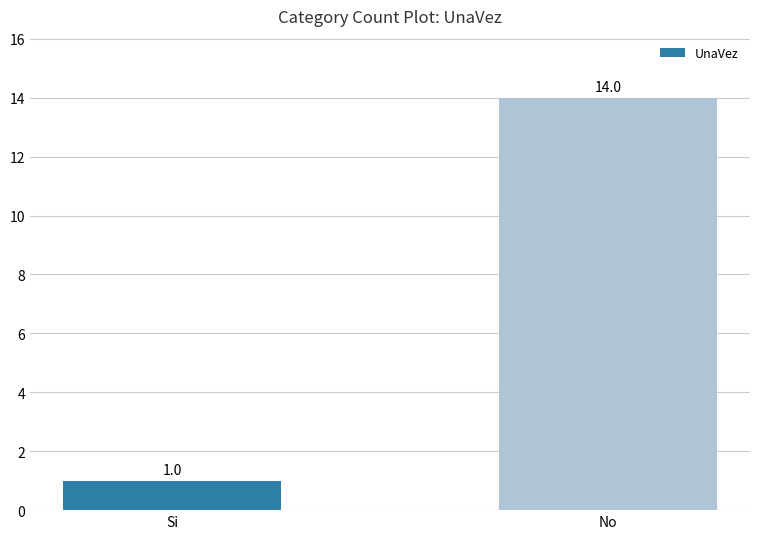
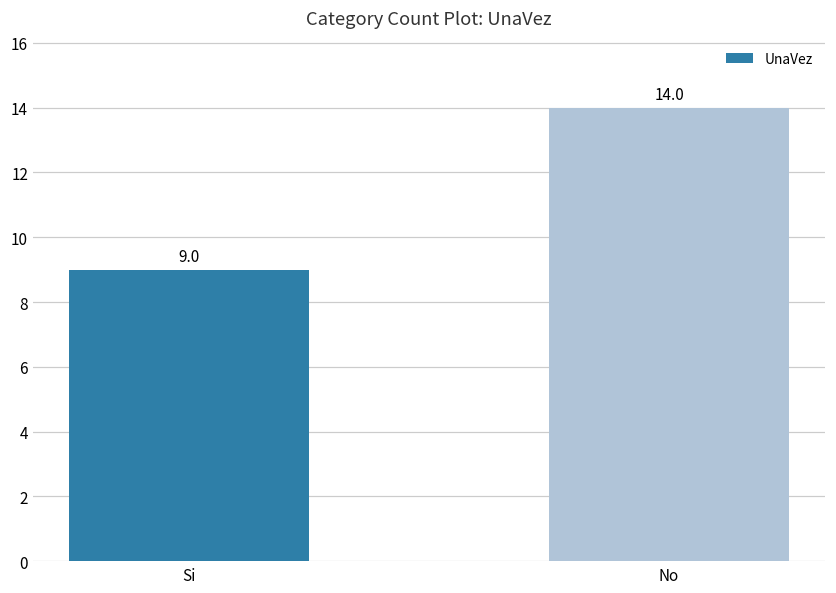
  {
-   "Si": 1.0,
+   "Si": 9.0,
    "No": 14.0
  }
